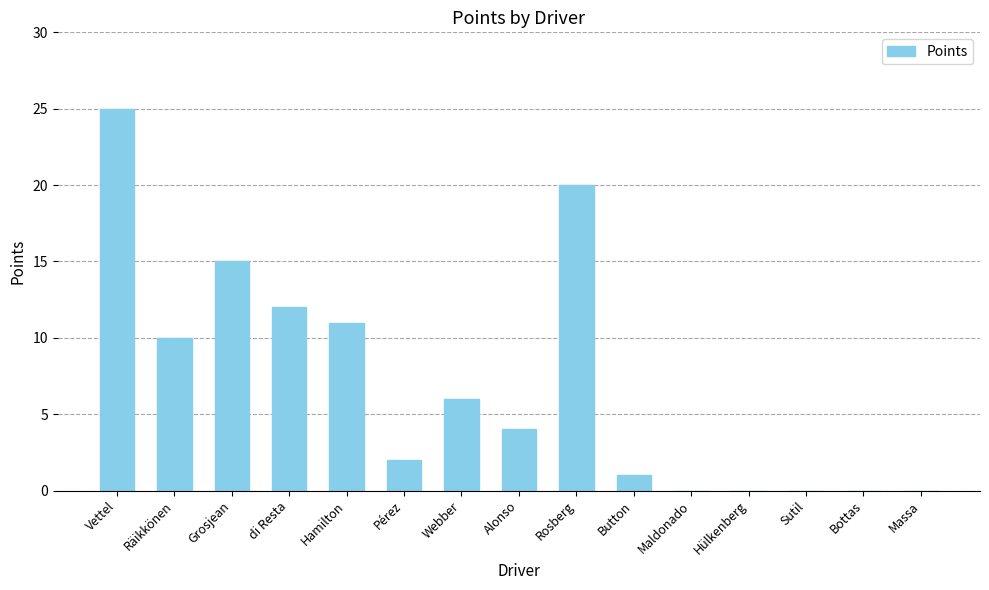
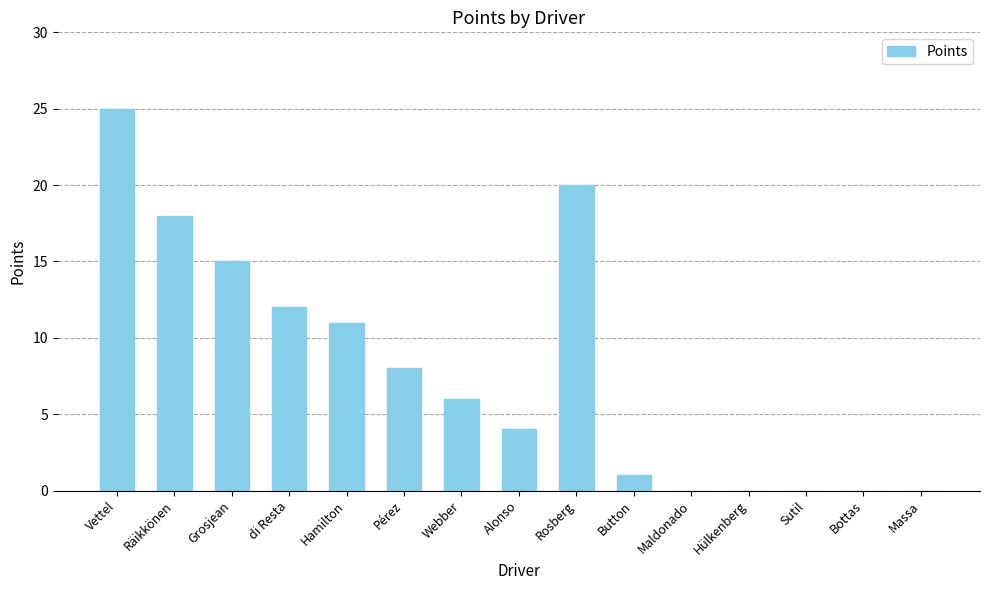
  {
    "Vettel": 25,
-   "Räikkönen": 10,
+   "Räikkönen": 18,
    "Grosjean": 15,
    "di Resta": 12,
    "Hamilton": 11,
-   "Pérez": 2,
+   "Pérez": 8,
    "Webber": 6,
    "Alonso": 4,
    "Rosberg": 20,
    "Button": 1,
    "Maldonado": 0,
    "Hülkenberg": 0,
    "Sutil": 0,
    "Bottas": 0,
    "Massa": 0
  }
